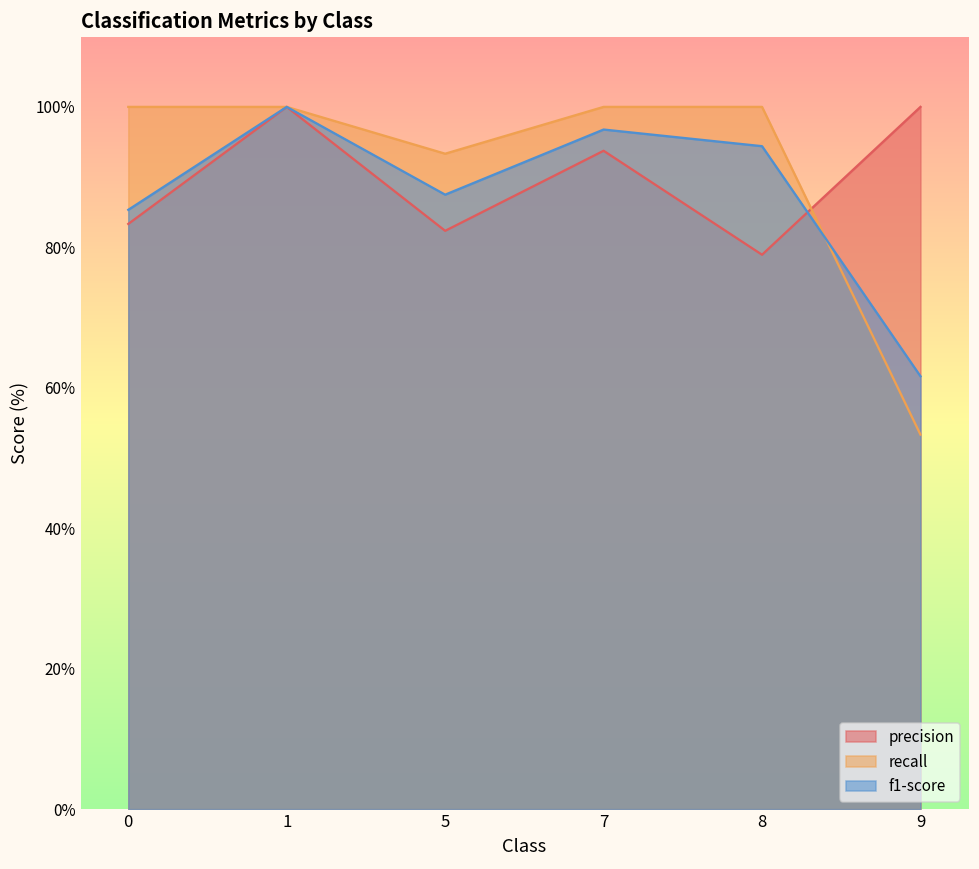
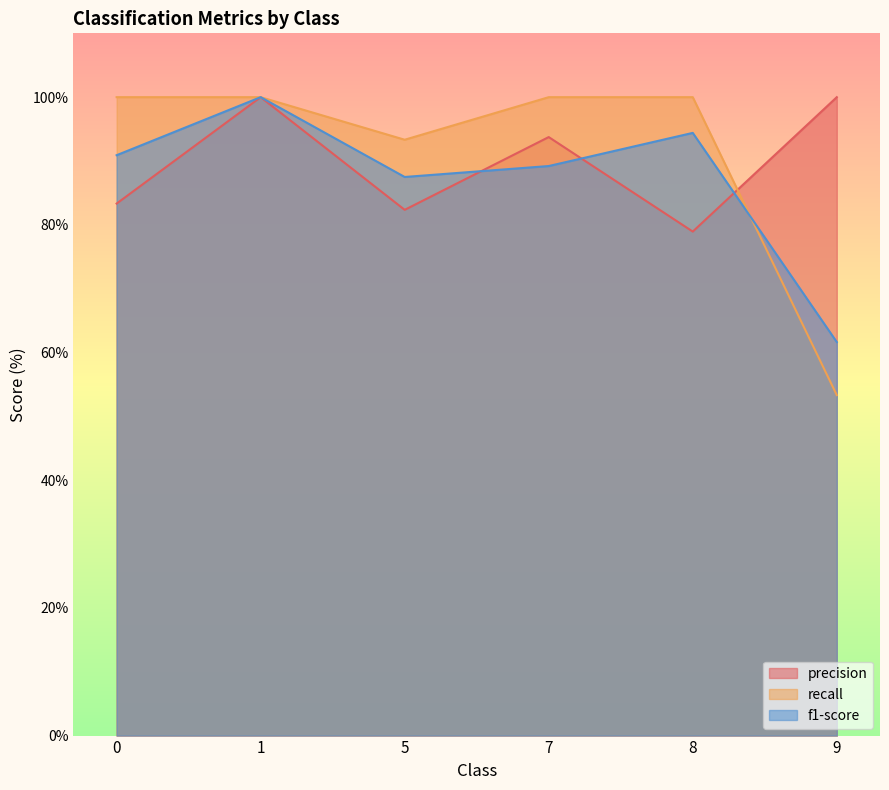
  {
    "f1-score": {
-     "0": "85%",
+     "0": "91%",
      "5": "87%",
-     "7": "97%",
+     "7": "89%",
      "8": "94%",
      "9": "62%"
    }
  }
